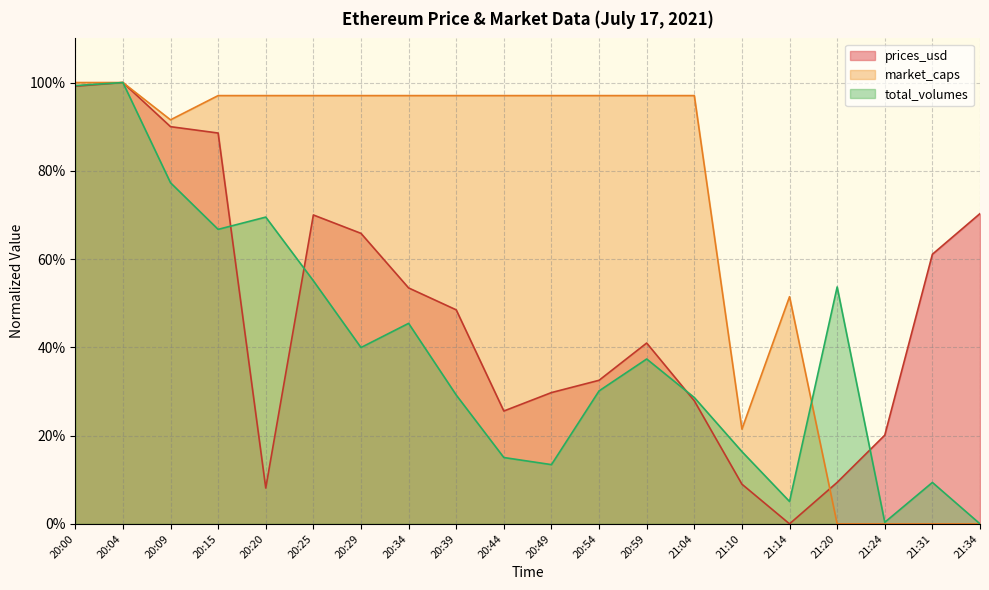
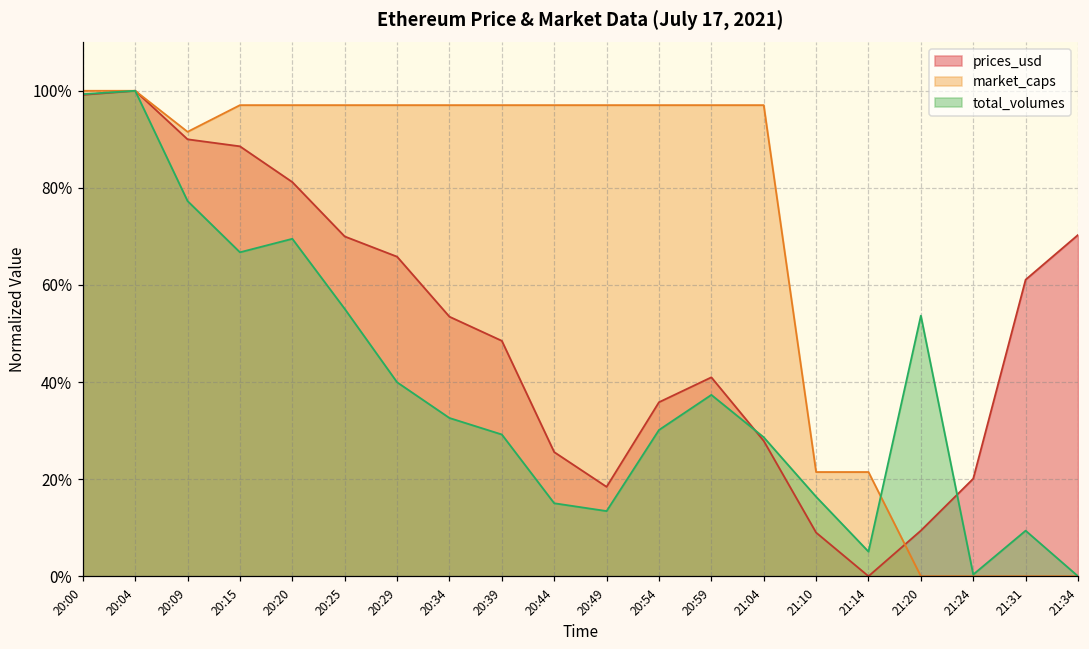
  {
    "prices_usd": {
      "20:09": "90%",
      "20:15": "89%",
-     "20:20": "8%",
+     "20:20": "81%",
      "20:25": "70%",
      "20:29": "66%",
      "20:34": "53%",
      "20:39": "48%",
      "20:44": "26%",
-     "20:49": "30%",
-     "20:54": "33%",
+     "20:49": "18%",
+     "20:54": "36%",
      "20:59": "41%",
      "21:04": "28%",
      "21:10": "9%",
      "21:14": "0%",
      "21:20": "9%",
      "21:24": "20%",
      "21:31": "61%",
      "21:34": "70%"
    },
    "market_caps": {
      "20:00": "100%",
      "20:09": "92%",
      "20:15": "97%",
      "20:20": "97%",
      "20:25": "97%",
      "20:29": "97%",
      "20:34": "97%",
      "20:39": "97%",
      "20:44": "97%",
      "20:49": "97%",
      "20:54": "97%",
      "20:59": "97%",
      "21:04": "97%",
      "21:10": "21%",
-     "21:14": "51%",
+     "21:14": "21%",
      "21:20": "0%",
      "21:31": "0%"
    },
    "total_volumes": {
      "20:09": "77%",
      "20:15": "67%",
      "20:20": "70%",
      "20:25": "55%",
      "20:29": "40%",
-     "20:34": "45%",
+     "20:34": "33%",
      "20:39": "29%",
      "20:44": "15%",
      "20:49": "13%",
      "20:54": "30%",
      "20:59": "37%",
      "21:04": "29%",
      "21:10": "16%",
      "21:14": "5%",
      "21:20": "54%",
      "21:31": "9%"
    }
  }
